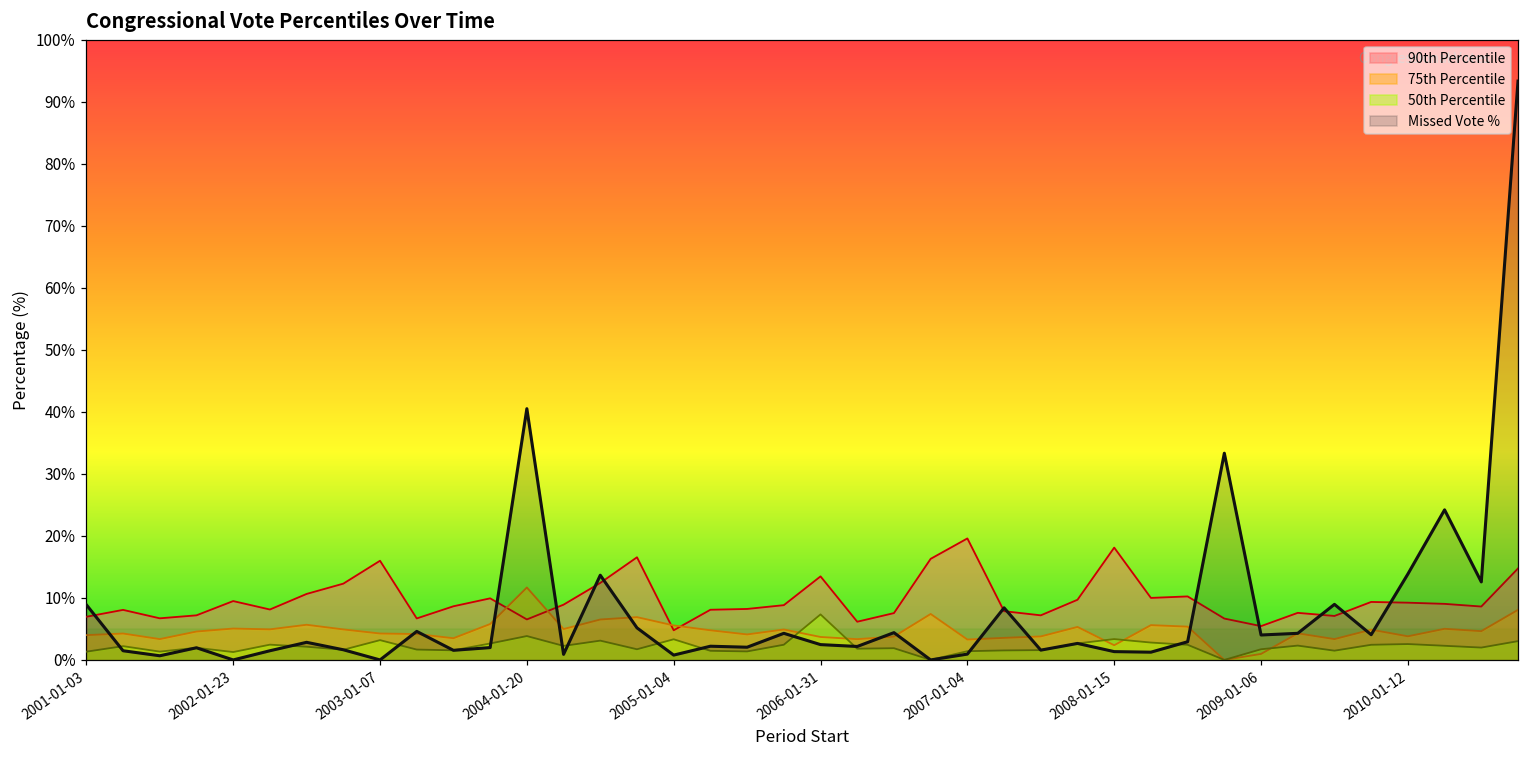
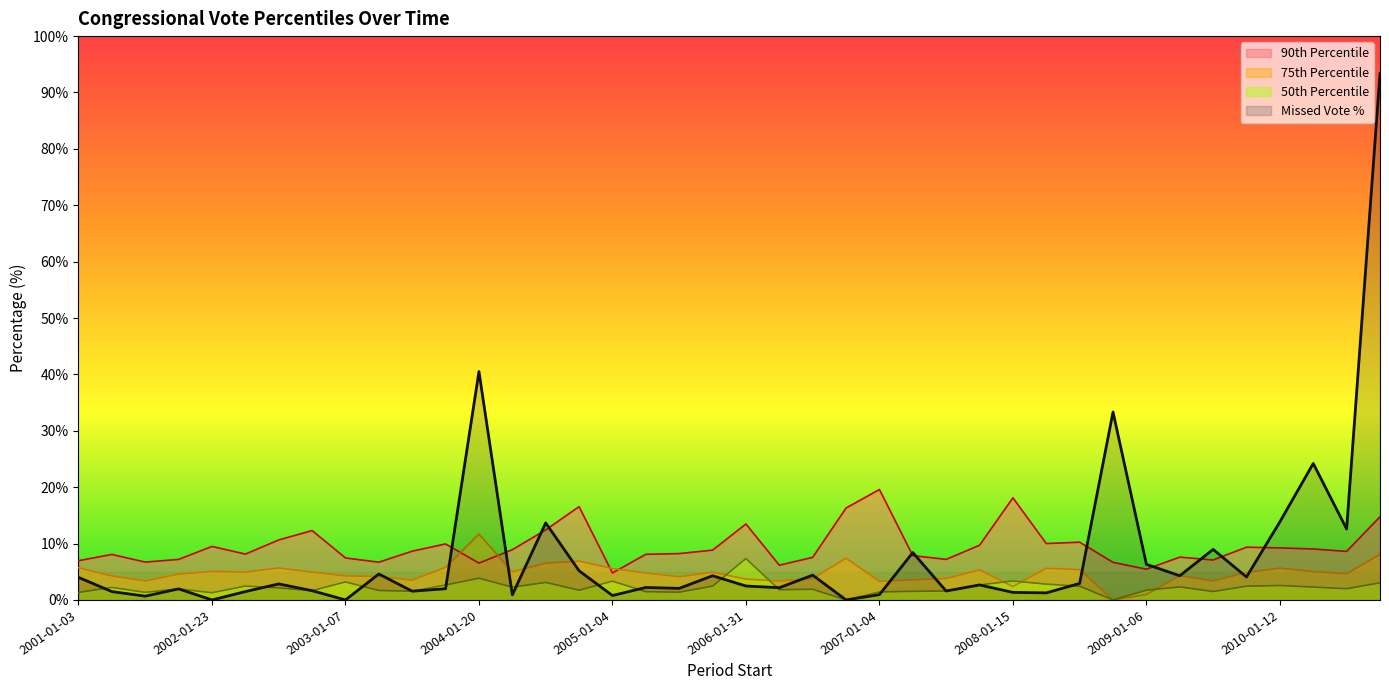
  {
    "90th Percentile": {
      "2001-01-03": "7%",
      "2002-01-23": "9%",
-     "2003-01-07": "16%",
+     "2003-01-07": "7%",
      "2004-01-20": "7%",
      "2005-01-04": "5%",
      "2006-01-31": "13%",
      "2007-01-04": "20%",
      "2008-01-15": "18%",
      "2009-01-06": "5%",
      "2010-01-12": "9%"
    },
    "75th Percentile": {
-     "2001-01-03": "4%",
+     "2001-01-03": "6%",
      "2002-01-23": "5%",
      "2003-01-07": "4%",
      "2004-01-20": "12%",
      "2005-01-04": "6%",
      "2006-01-31": "4%",
      "2007-01-04": "3%",
      "2008-01-15": "2%",
      "2009-01-06": "1%",
-     "2010-01-12": "4%"
+     "2010-01-12": "6%"
    },
    "50th Percentile": {
      "2001-01-03": "1%",
      "2002-01-23": "1%",
      "2003-01-07": "3%",
      "2004-01-20": "4%",
      "2005-01-04": "3%",
      "2006-01-31": "7%",
      "2007-01-04": "1%",
      "2008-01-15": "3%",
      "2009-01-06": "2%",
      "2010-01-12": "3%"
    },
    "Missed Vote %": {
-     "2001-01-03": "9%",
+     "2001-01-03": "4%",
      "2002-01-23": "0%",
      "2003-01-07": "0%",
      "2004-01-20": "41%",
      "2005-01-04": "1%",
      "2006-01-31": "2%",
      "2007-01-04": "1%",
      "2008-01-15": "1%",
-     "2009-01-06": "4%",
+     "2009-01-06": "6%",
      "2010-01-12": "14%"
    }
  }
